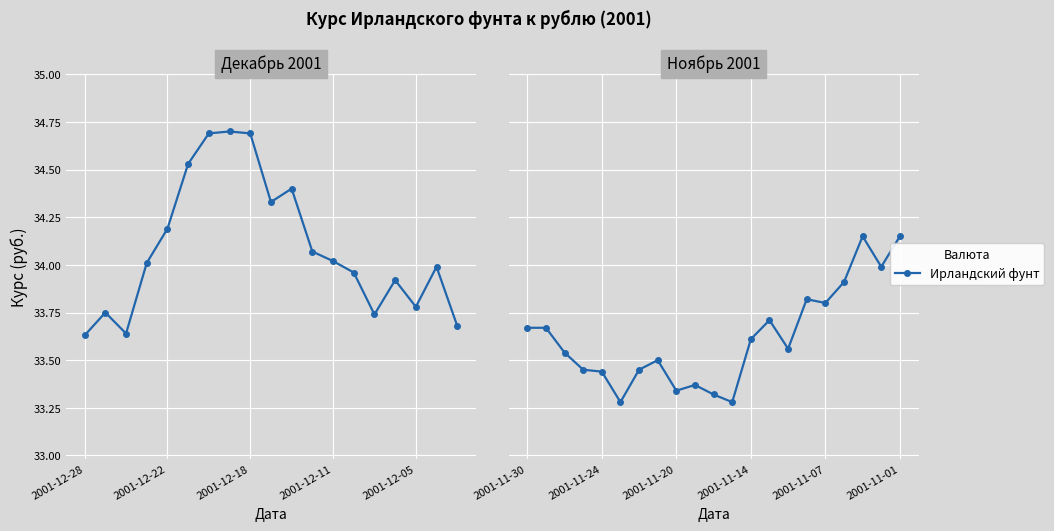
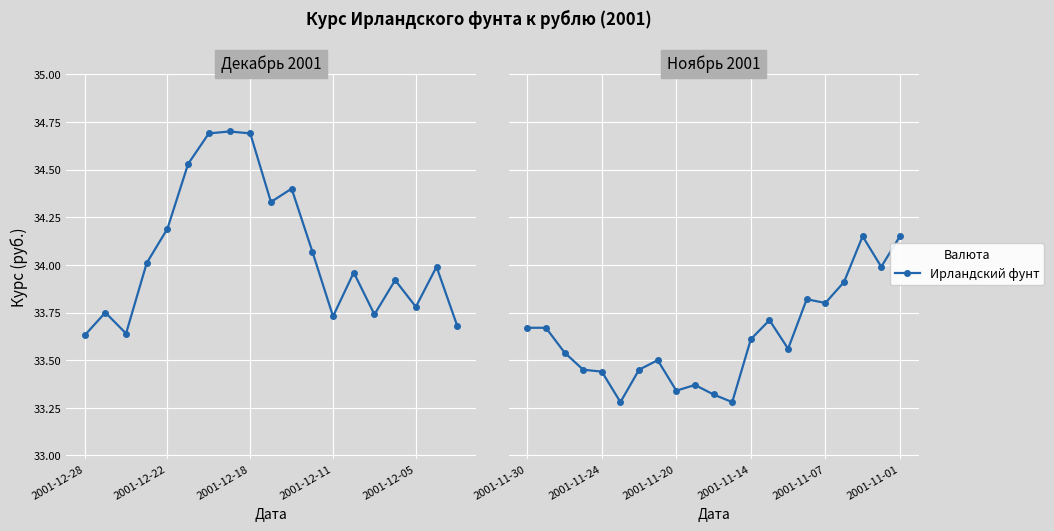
  {
    "Декабрь 2001": {
      "2001-12-28": 33.63,
      "2001-12-22": 34.19,
      "2001-12-18": 34.69,
-     "2001-12-11": 34.02,
+     "2001-12-11": 33.73,
      "2001-12-05": 33.78
    }
  }
